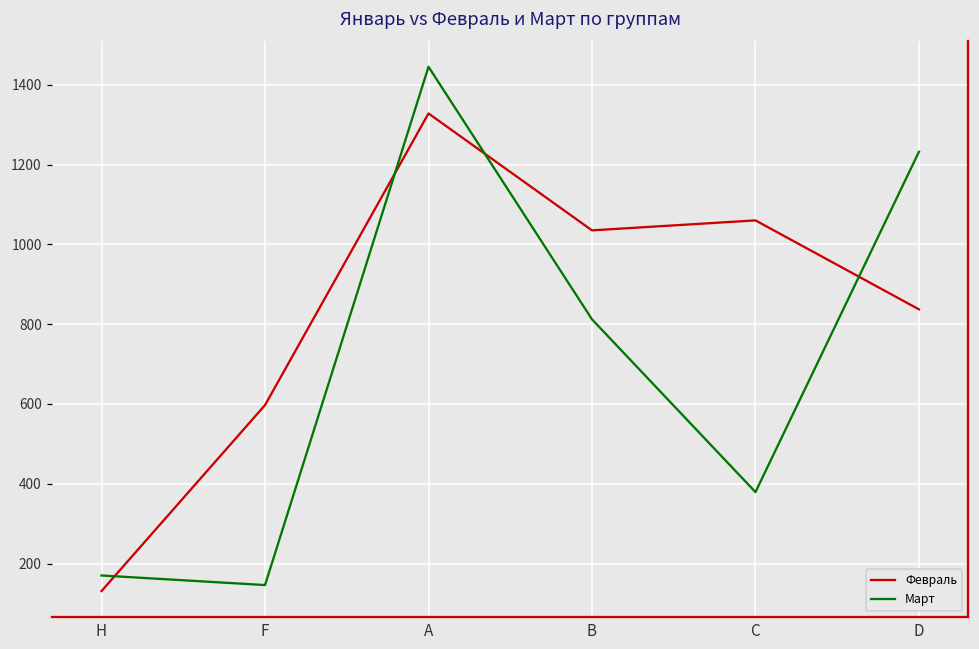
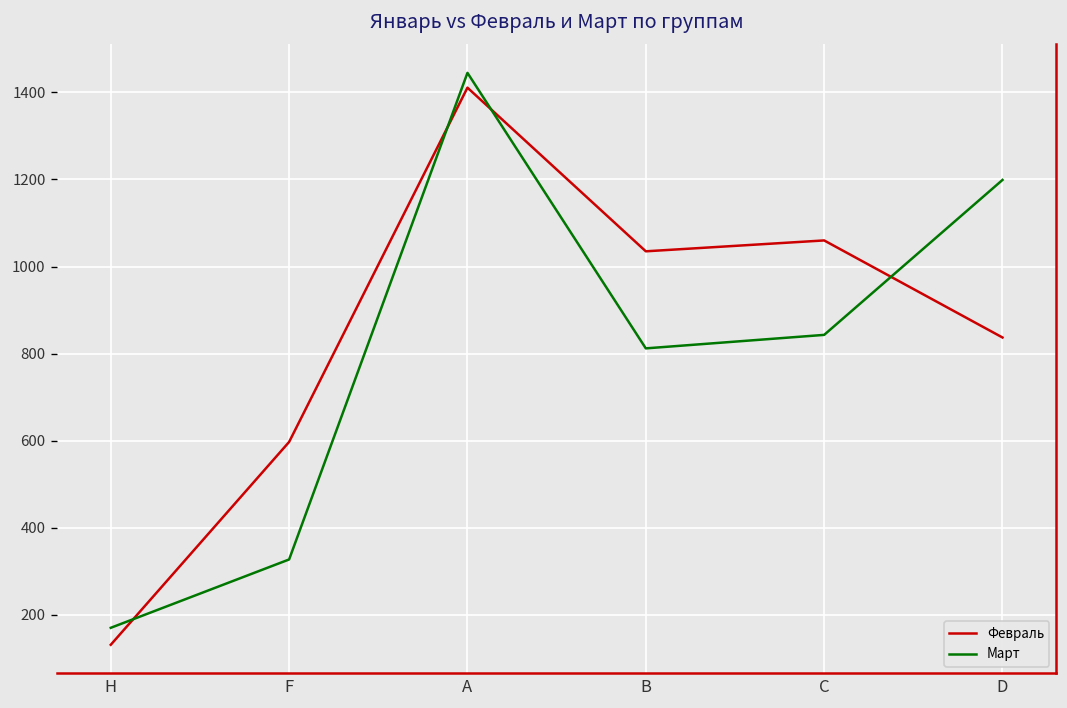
  {
    "Февраль": {
      "H": 130,
      "F": 600,
-     "A": 1330,
+     "A": 1410,
      "B": 1040,
      "C": 1060,
      "D": 840
    },
    "Март": {
      "H": 170,
-     "F": 150,
+     "F": 330,
      "A": 1450,
      "B": 810,
-     "C": 380,
-     "D": 1230
+     "C": 840,
+     "D": 1200
    }
  }
